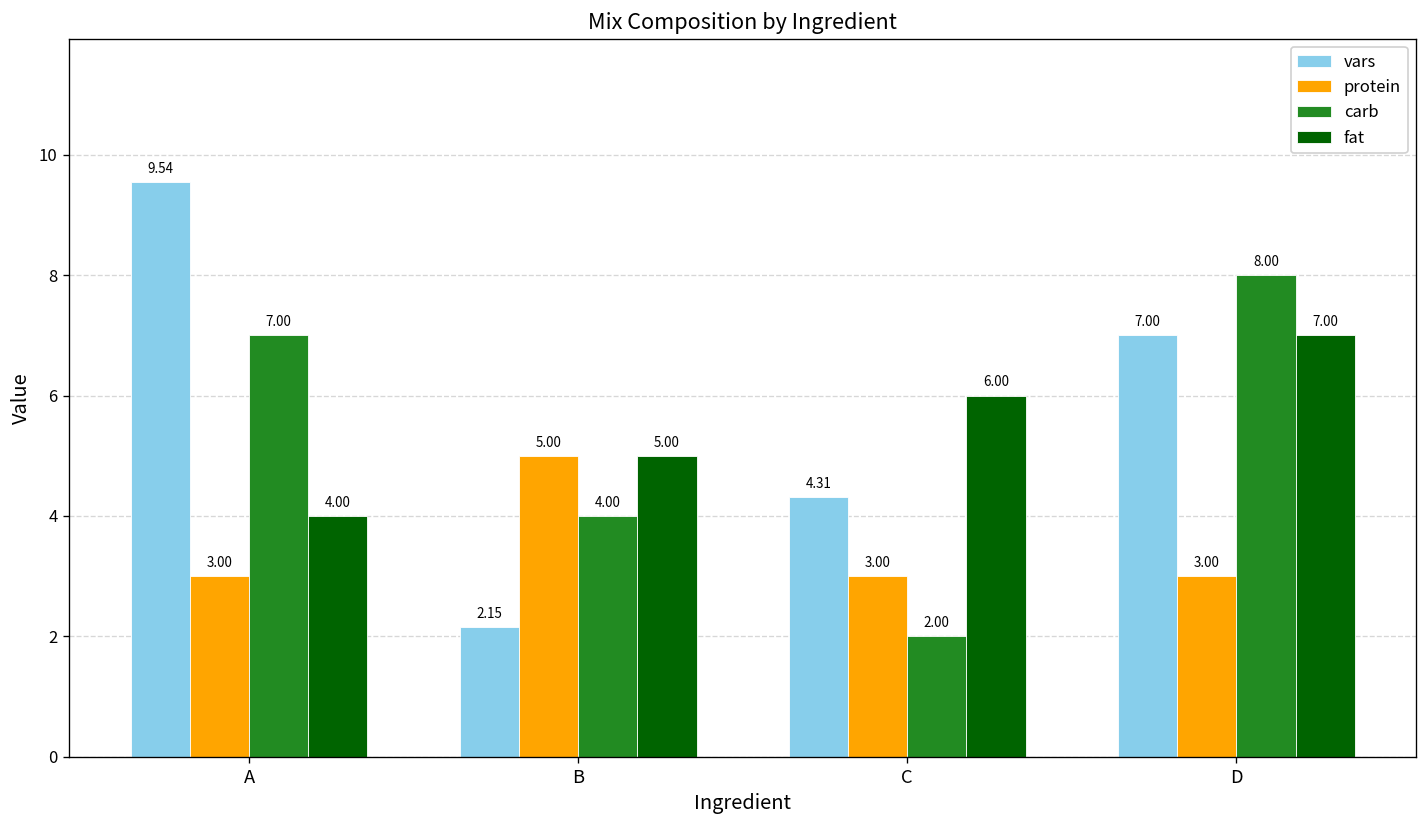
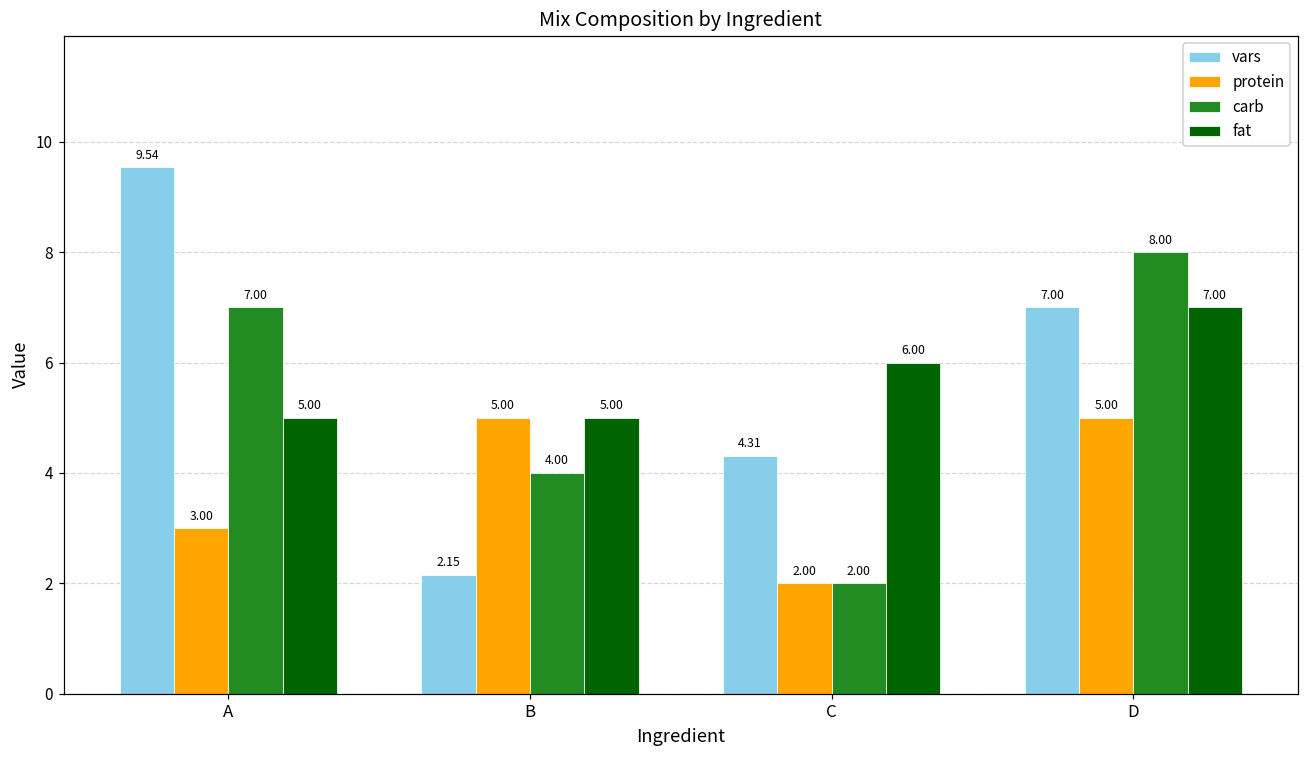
  {
    "vars": {
      "A": 9.54,
      "B": 2.15,
      "C": 4.31,
      "D": 7.00
    },
    "protein": {
      "A": 3.00,
      "B": 5.00,
-     "C": 3.00,
-     "D": 3.00
+     "C": 2.00,
+     "D": 5.00
    },
    "carb": {
      "A": 7.00,
      "B": 4.00,
      "C": 2.00,
      "D": 8.00
    },
    "fat": {
-     "A": 4.00,
+     "A": 5.00,
      "B": 5.00,
      "C": 6.00,
      "D": 7.00
    }
  }
